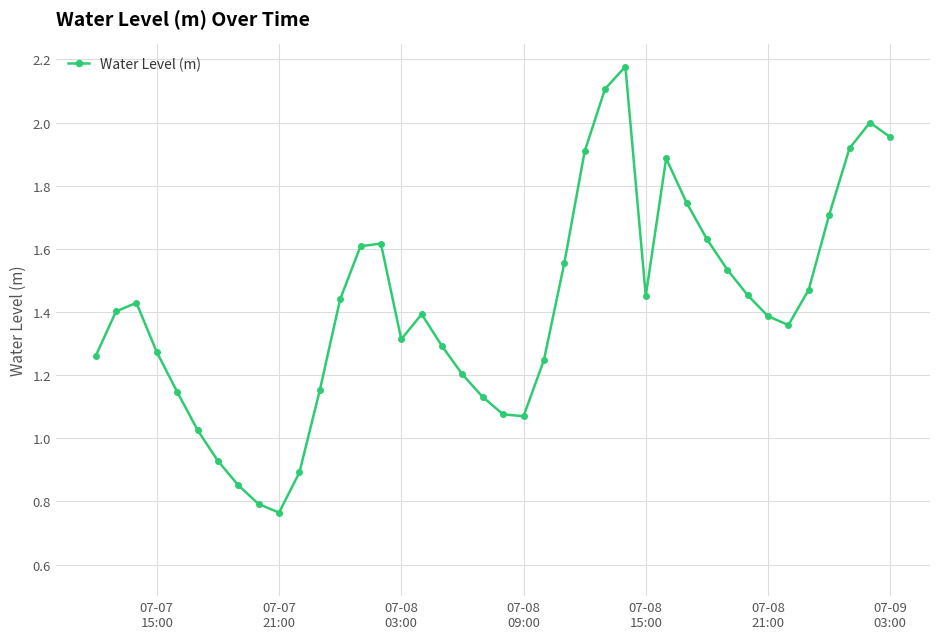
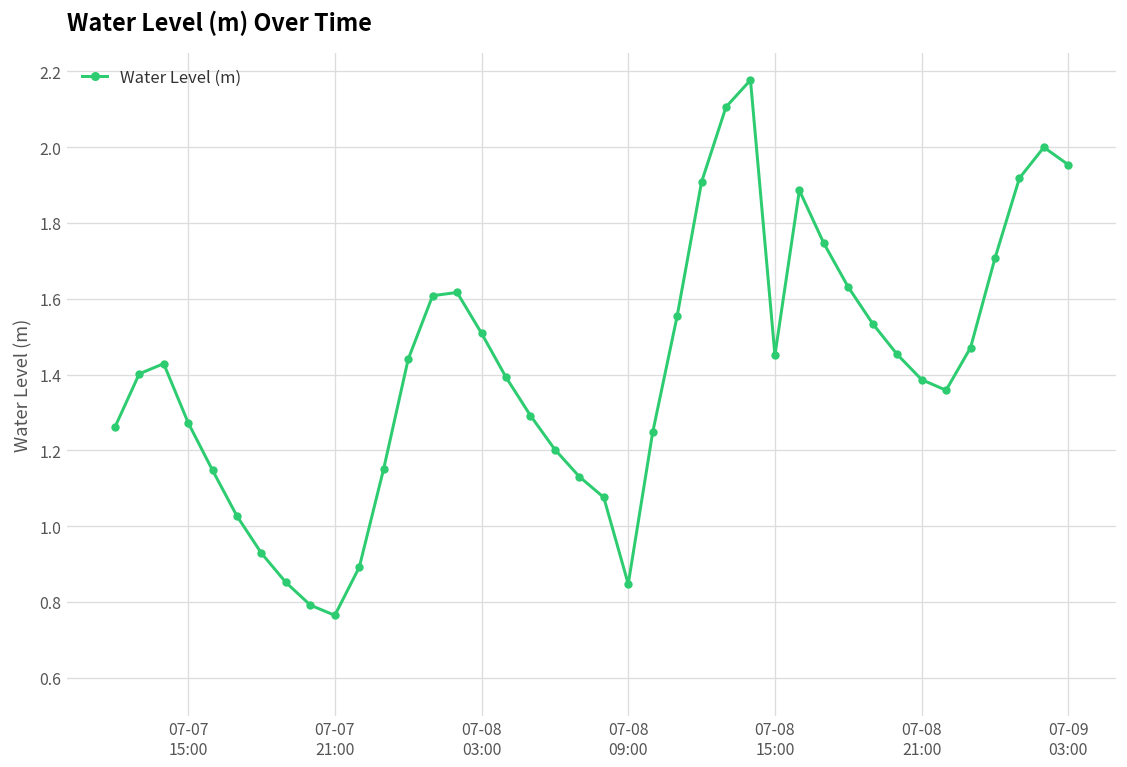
  {
    "07-07 15:00": 1.27,
    "07-07 21:00": 0.76,
-   "07-08 03:00": 1.31,
-   "07-08 09:00": 1.07,
+   "07-08 03:00": 1.51,
+   "07-08 09:00": 0.85,
    "07-08 15:00": 1.45,
    "07-08 21:00": 1.39,
    "07-09 03:00": 1.95
  }
